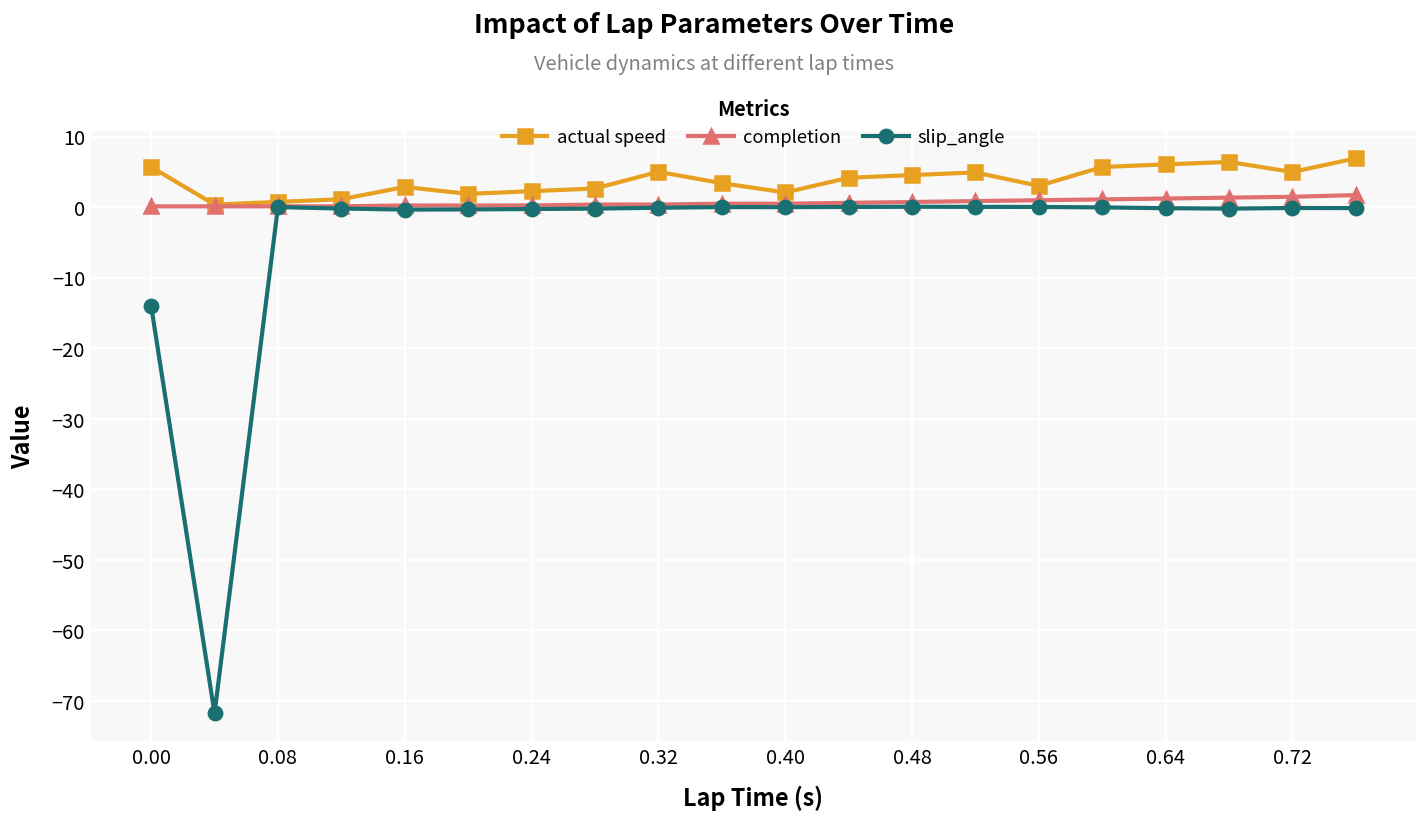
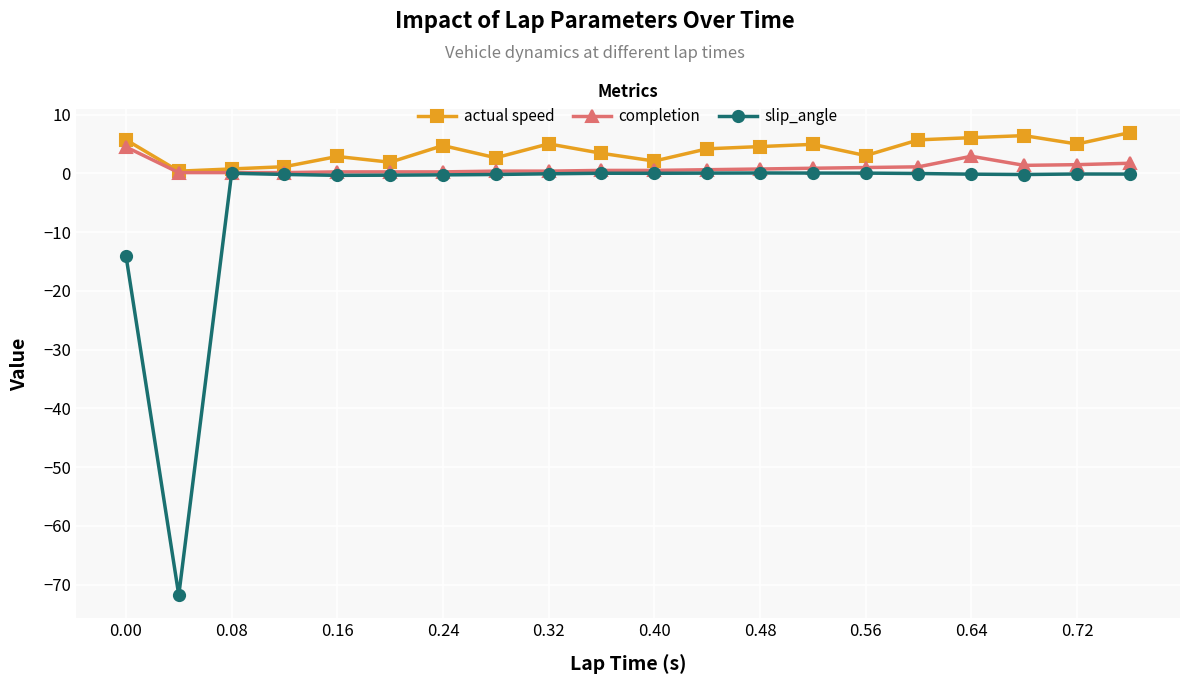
  {
    "actual speed": {
      "0.00": 6,
      "0.08": 1,
      "0.16": 3,
-     "0.24": 2,
+     "0.24": 5,
      "0.32": 5,
      "0.40": 2,
      "0.48": 5,
      "0.56": 3,
      "0.64": 6,
      "0.72": 5
    },
    "completion": {
-     "0.00": 0,
+     "0.00": 4,
      "0.16": 0,
      "0.24": 0,
      "0.32": 0,
      "0.40": 0,
      "0.48": 1,
      "0.56": 1,
-     "0.64": 1,
+     "0.64": 3,
      "0.72": 1
    },
    "slip_angle": {
      "0.00": -14,
      "0.16": 0,
      "0.24": 0,
      "0.32": 0,
      "0.40": 0,
      "0.48": 0,
      "0.56": 0,
      "0.64": 0,
      "0.72": 0
    }
  }
